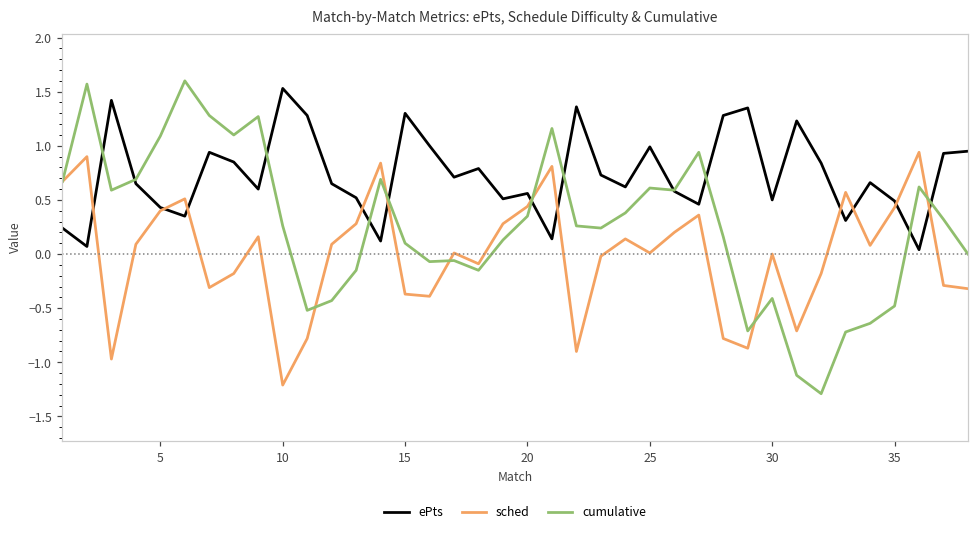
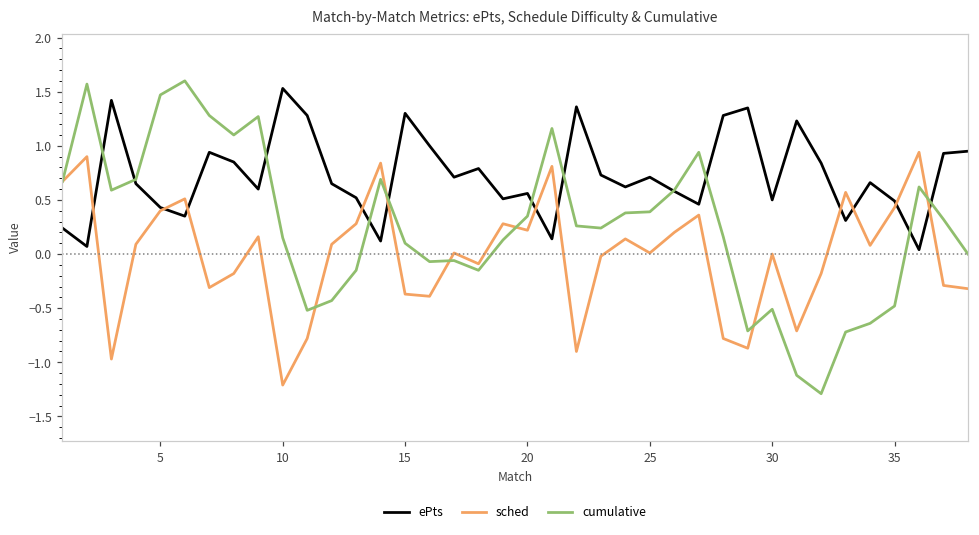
  {
    "ePts": {
      "5": 0.4,
      "10": 1.5,
      "15": 1.3,
      "20": 0.6,
-     "25": 1.0,
+     "25": 0.7,
      "30": 0.5,
      "35": 0.5
    },
    "sched": {
      "5": 0.4,
      "10": -1.2,
      "15": -0.4,
-     "20": 0.4,
+     "20": 0.2,
      "25": 0.0,
      "30": 0.0,
      "35": 0.4
    },
    "cumulative": {
-     "5": 1.1,
-     "10": 0.3,
+     "5": 1.5,
+     "10": 0.2,
      "15": 0.1,
      "20": 0.4,
-     "25": 0.6,
-     "30": -0.4,
+     "25": 0.4,
+     "30": -0.5,
      "35": -0.5
    }
  }
